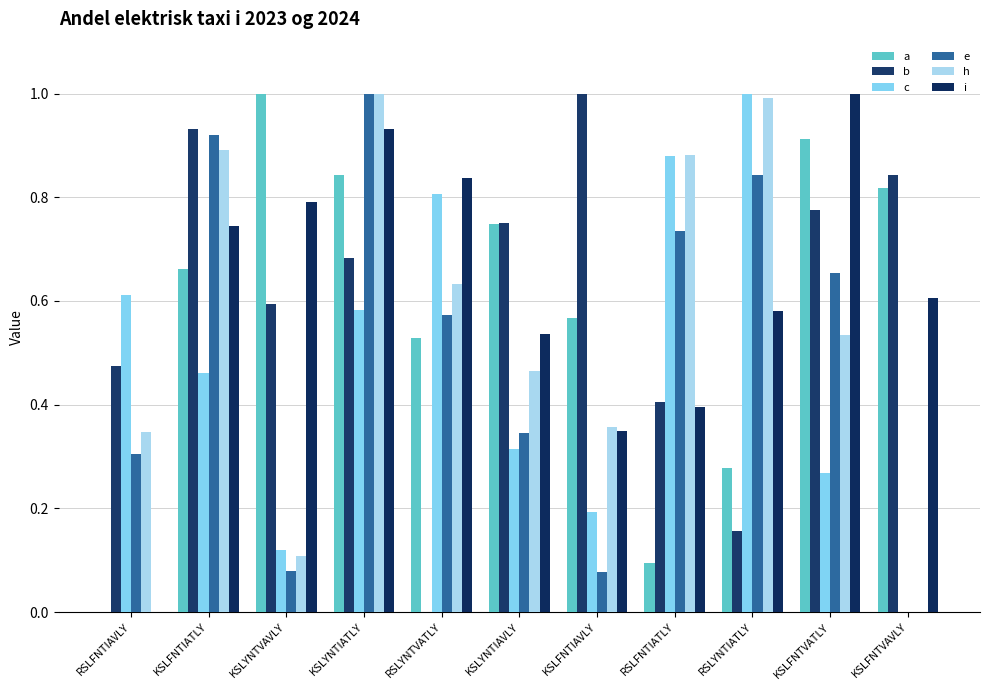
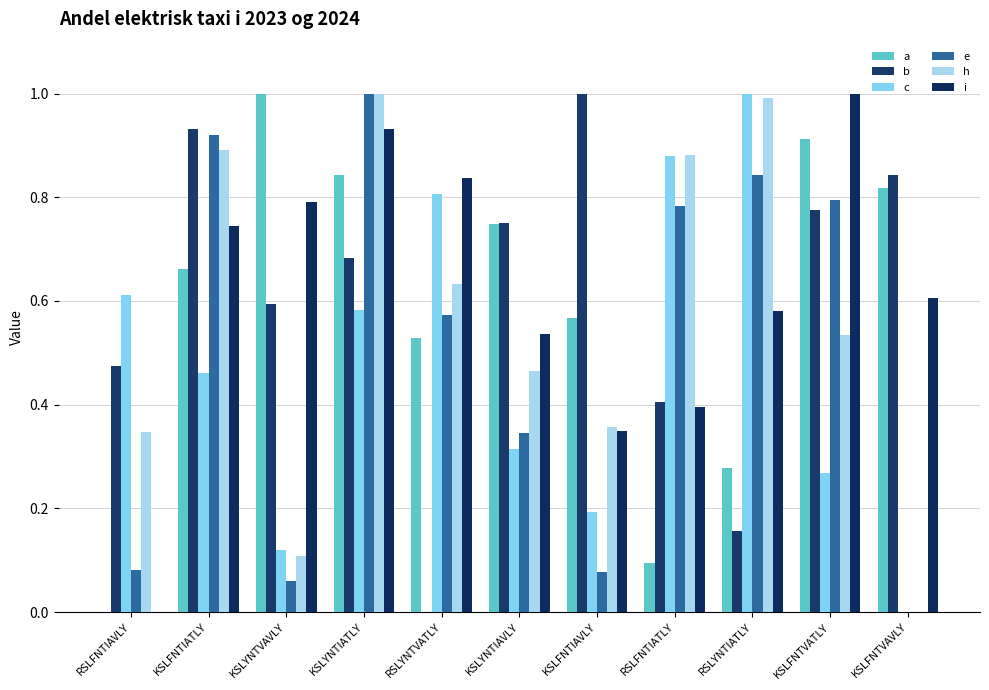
  {
    "e": {
-     "RSLFNTIAVLY": 0.30,
+     "RSLFNTIAVLY": 0.08,
      "KSLFNTIATLY": 0.92,
-     "KSLYNTVAVLY": 0.08,
+     "KSLYNTVAVLY": 0.06,
      "KSLYNTIATLY": 1.00,
      "RSLYNTVATLY": 0.57,
      "KSLYNTIAVLY": 0.35,
      "KSLFNTIAVLY": 0.08,
-     "RSLFNTIATLY": 0.73,
+     "RSLFNTIATLY": 0.78,
      "RSLYNTIATLY": 0.84,
-     "KSLFNTVATLY": 0.65,
+     "KSLFNTVATLY": 0.79,
      "KSLFNTVAVLY": 0.00
    }
  }
